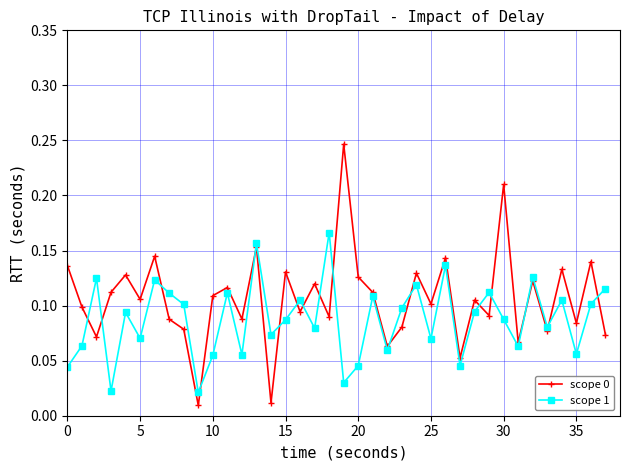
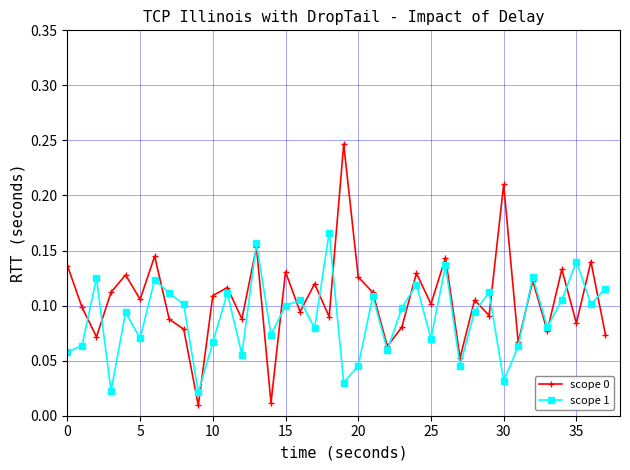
  {
    "scope 0": {
      "0": 0.136,
      "5": 0.106,
      "10": 0.109,
      "15": 0.131,
      "20": 0.126,
      "25": 0.102,
      "30": 0.210,
      "35": 0.084
    },
    "scope 1": {
-     "0": 0.044,
+     "0": 0.058,
      "5": 0.070,
-     "10": 0.055,
-     "15": 0.087,
+     "10": 0.067,
+     "15": 0.100,
      "20": 0.046,
      "25": 0.070,
-     "30": 0.088,
-     "35": 0.056
+     "30": 0.032,
+     "35": 0.140
    }
  }
